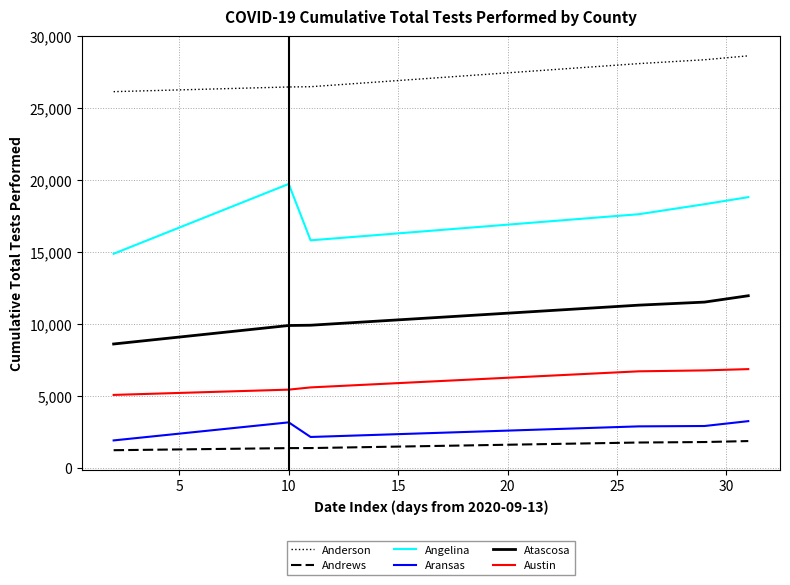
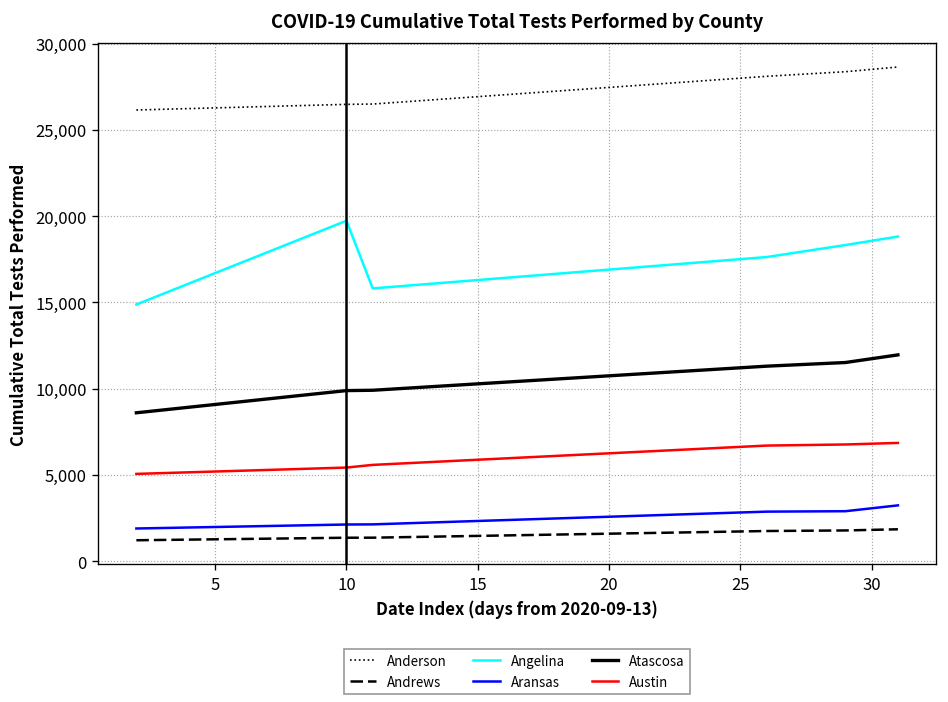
  {
    "Angelina": {
      "10": "19,700"
    },
    "Aransas": {
-     "10": "3,200"
+     "10": "2,100"
    },
    "Austin": {
      "10": "5,400"
    }
  }
